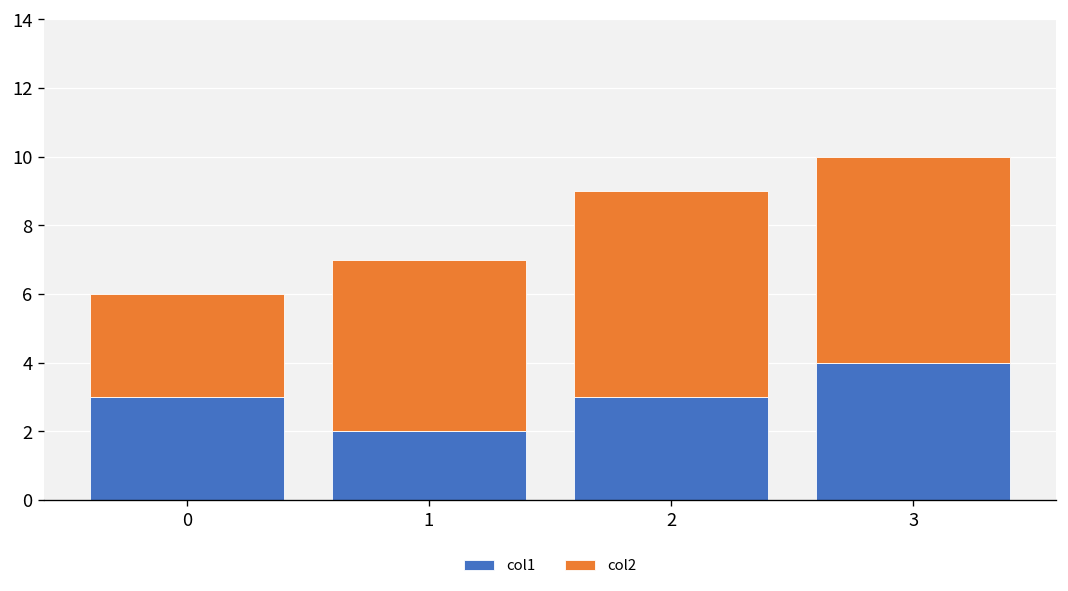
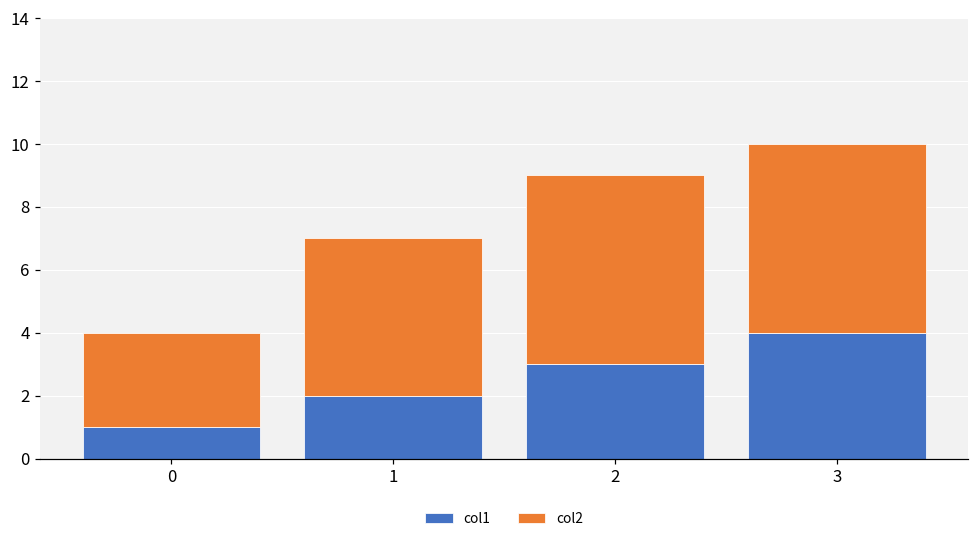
  {
    "col1": {
-     "0": 3,
+     "0": 1,
      "1": 2,
      "2": 3,
      "3": 4
    },
    "col2": {
      "0": 3,
      "1": 5,
      "2": 6,
      "3": 6
    }
  }
